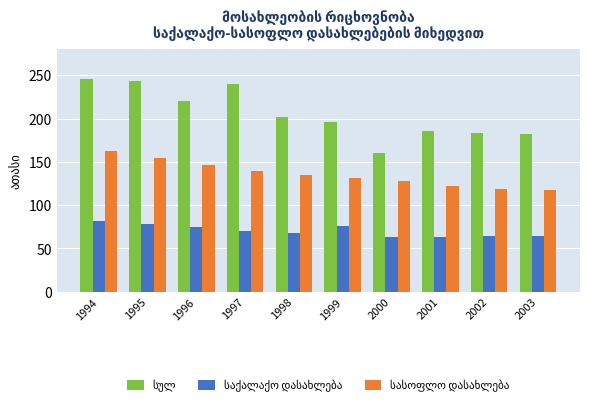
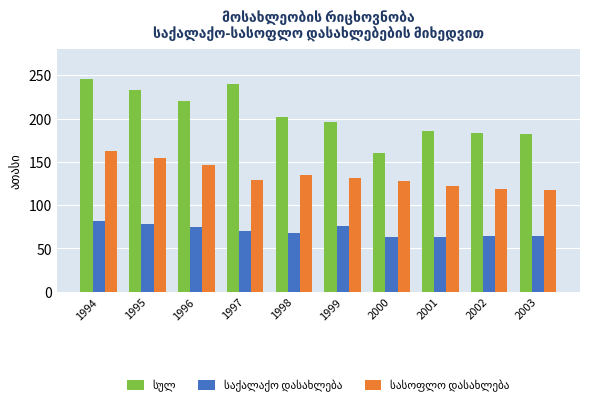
  {
    "სულ": {
      "1994": 250,
-     "1995": 240,
+     "1995": 230,
      "1996": 220,
      "1997": 240,
      "1998": 200,
      "1999": 200,
      "2000": 160,
      "2001": 190,
      "2002": 180,
      "2003": 180
    },
    "საქალაქო დასახლება": {
      "1994": 80,
      "1995": 80,
      "1996": 70,
      "1997": 70,
      "1998": 70,
      "1999": 80,
      "2000": 60,
      "2001": 60,
      "2002": 60,
      "2003": 60
    },
    "სასოფლო დასახლება": {
      "1994": 160,
      "1995": 150,
      "1996": 150,
-     "1997": 140,
+     "1997": 130,
      "1998": 130,
      "1999": 130,
      "2000": 130,
      "2001": 120,
      "2002": 120,
      "2003": 120
    }
  }
